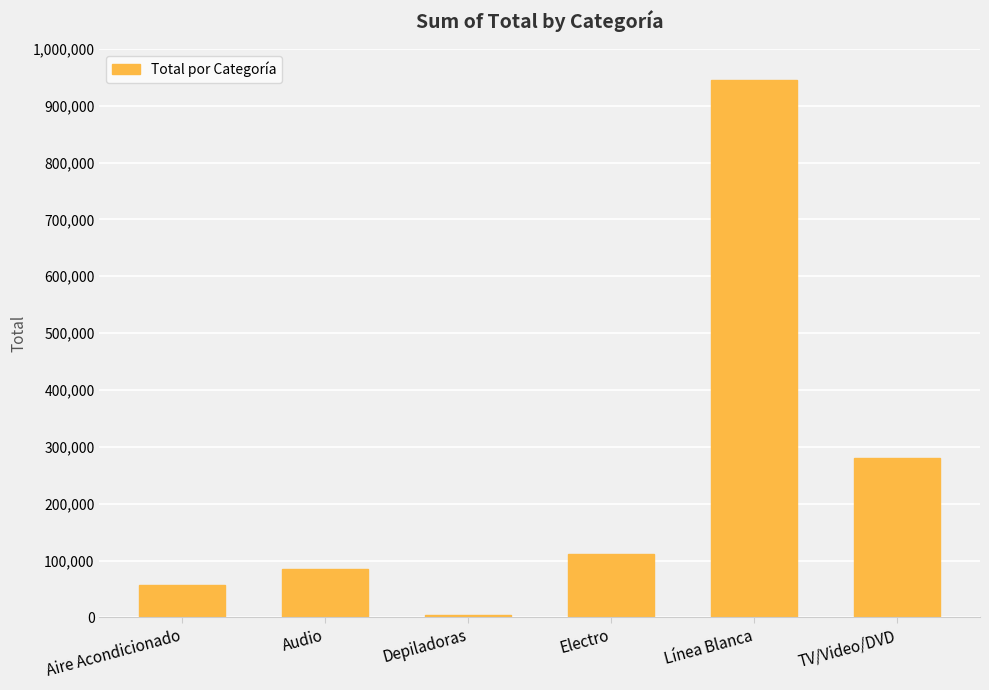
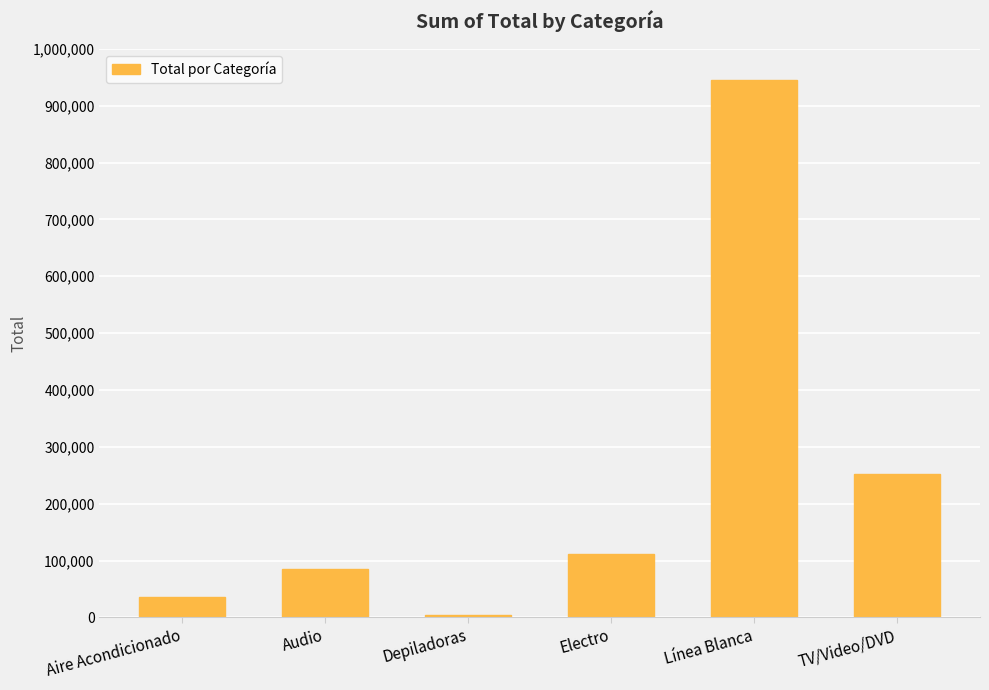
  {
-   "Aire Acondicionado": "60,000",
+   "Aire Acondicionado": "40,000",
    "Audio": "90,000",
    "Depiladoras": "0",
    "Electro": "110,000",
    "Línea Blanca": "940,000",
-   "TV/Video/DVD": "280,000"
+   "TV/Video/DVD": "250,000"
  }
